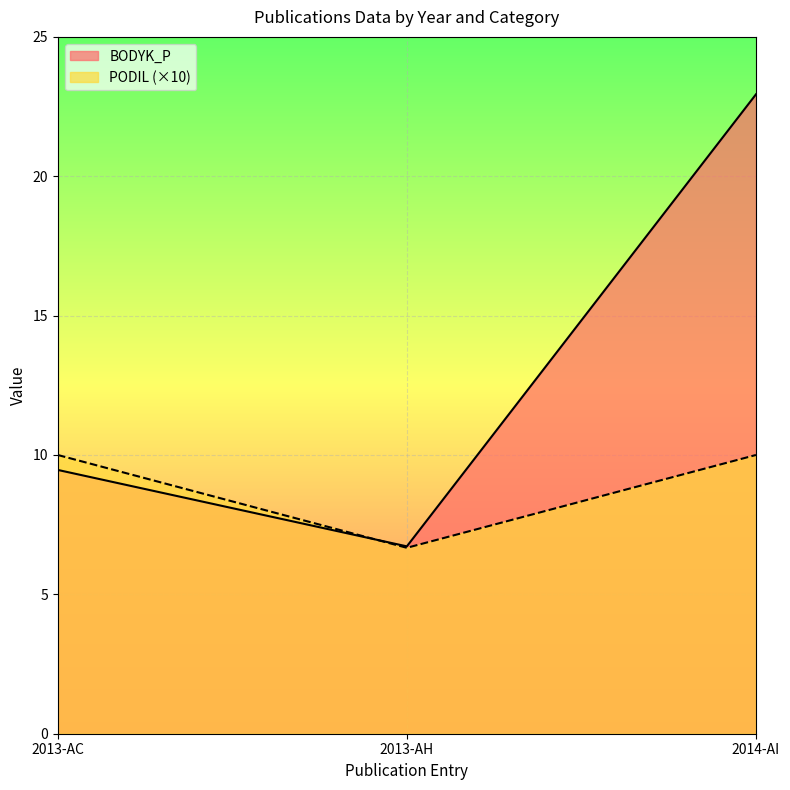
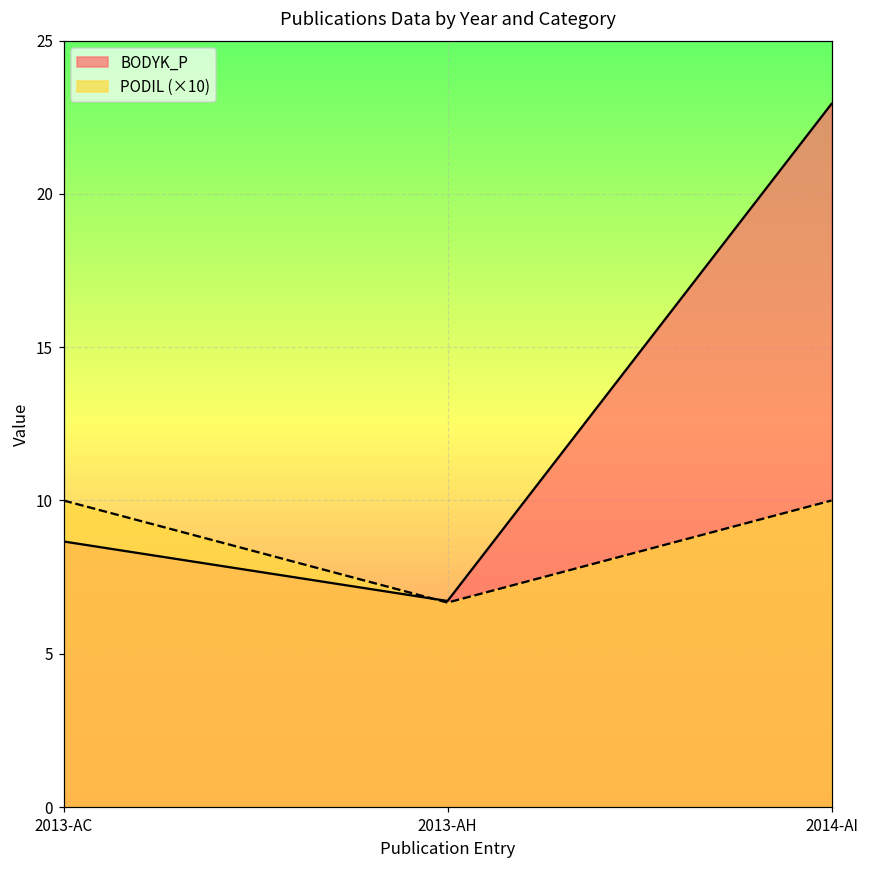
  {
    "BODYK_P": {
-     "2013-AC": 9.5,
+     "2013-AC": 8.7,
      "2014-AI": 22.9
    },
    "PODIL (×10)": {
      "2013-AC": 10.0,
      "2014-AI": 10.0
    }
  }
